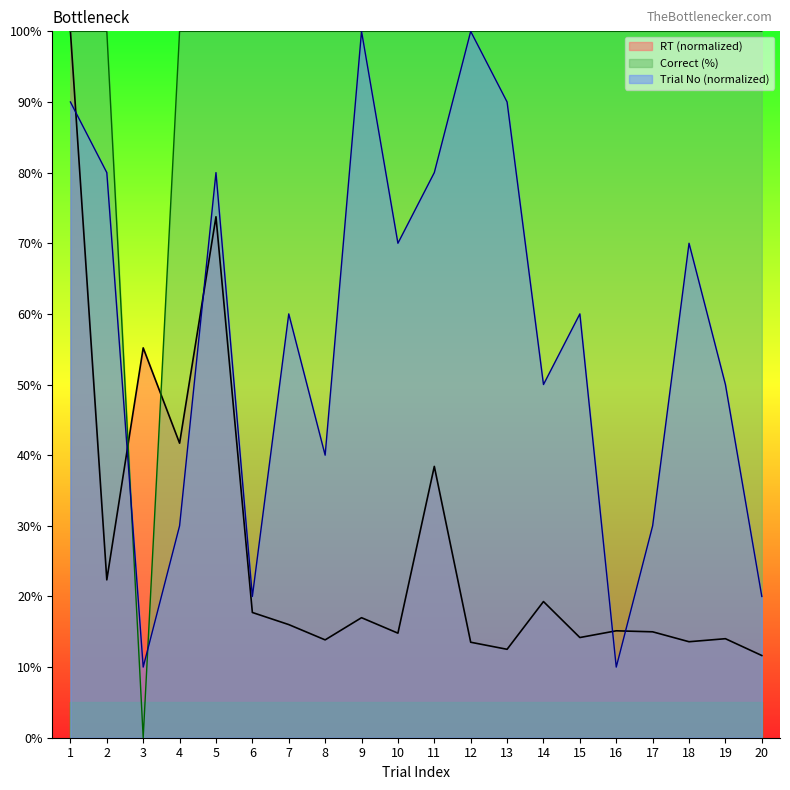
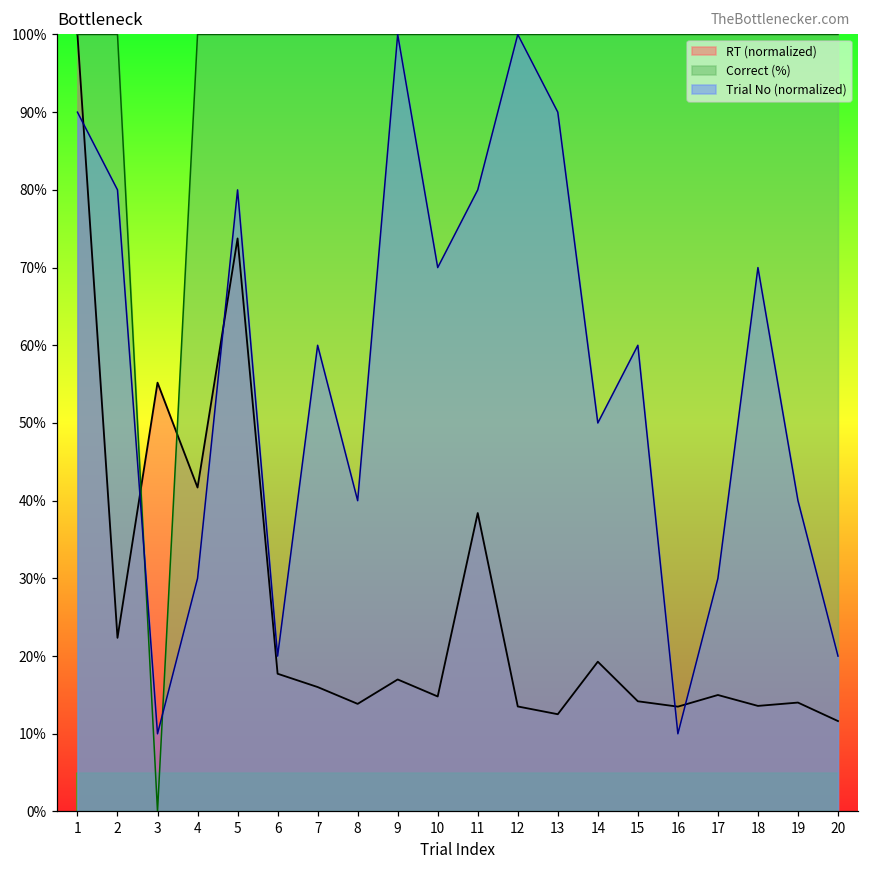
  {
    "RT (normalized)": {
      "2": "22%",
      "3": "55%",
      "4": "42%",
      "5": "74%",
      "6": "18%",
      "7": "16%",
      "8": "14%",
      "9": "17%",
      "10": "15%",
      "11": "38%",
      "12": "14%",
      "13": "13%",
      "14": "19%",
      "15": "14%",
-     "16": "15%",
+     "16": "13%",
      "17": "15%",
      "18": "14%",
      "19": "14%",
      "20": "12%"
    },
    "Correct (%)": {
      "2": "100%",
      "3": "0%",
      "4": "100%",
      "5": "100%",
      "6": "100%",
      "7": "100%",
      "8": "100%",
      "10": "100%",
      "11": "100%",
      "13": "100%",
      "14": "100%",
      "15": "100%",
      "16": "100%",
      "17": "100%",
      "18": "100%",
      "19": "100%",
      "20": "100%"
    },
    "Trial No (normalized)": {
      "1": "90%",
      "2": "80%",
      "3": "10%",
      "4": "30%",
      "5": "80%",
      "6": "20%",
      "7": "60%",
      "8": "40%",
      "10": "70%",
      "11": "80%",
      "13": "90%",
      "14": "50%",
      "15": "60%",
      "16": "10%",
      "17": "30%",
      "18": "70%",
-     "19": "50%",
+     "19": "40%",
      "20": "20%"
    }
  }
